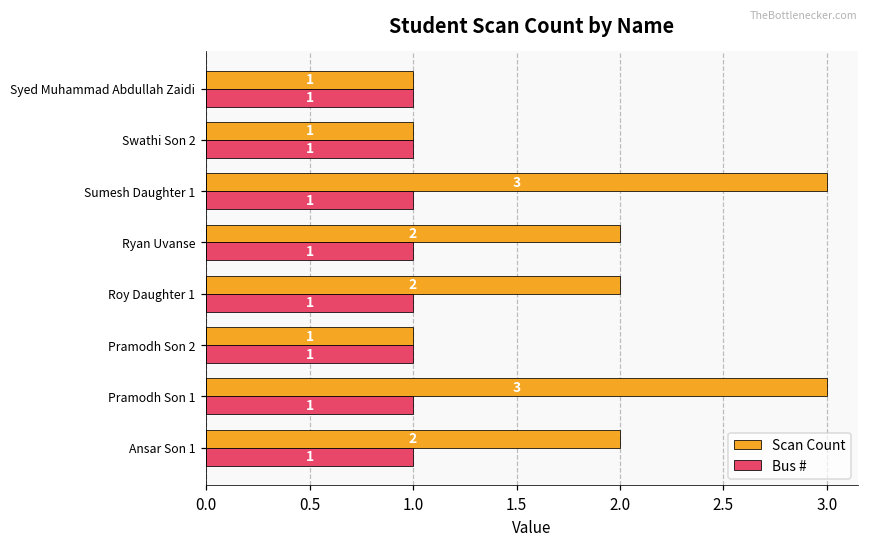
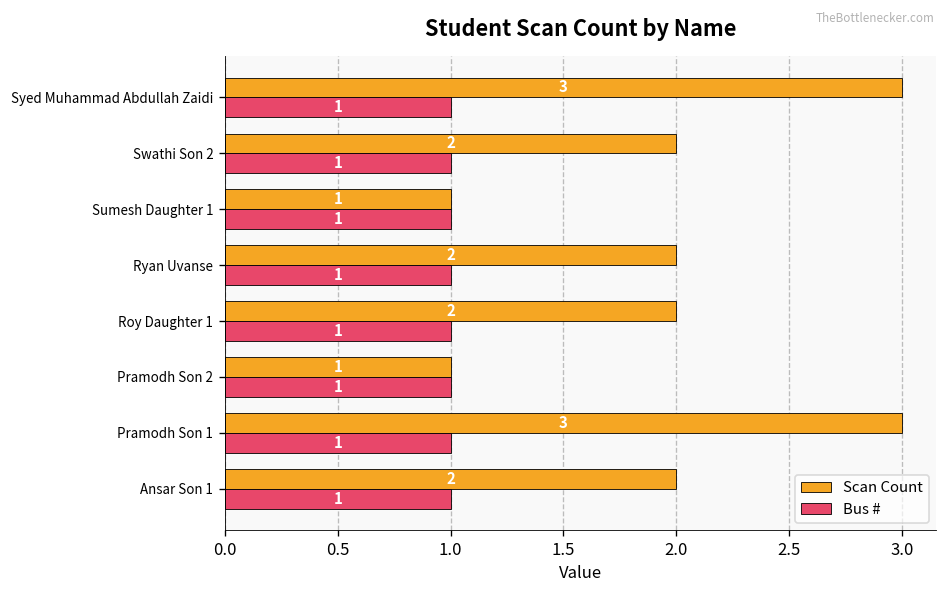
  {
    "Scan Count": {
-     "Syed Muhammad Abdullah Zaidi": 1,
-     "Swathi Son 2": 1,
-     "Sumesh Daughter 1": 3,
+     "Syed Muhammad Abdullah Zaidi": 3,
+     "Swathi Son 2": 2,
+     "Sumesh Daughter 1": 1,
      "Ryan Uvanse": 2,
      "Roy Daughter 1": 2,
      "Pramodh Son 2": 1,
      "Pramodh Son 1": 3,
      "Ansar Son 1": 2
    },
    "Bus #": {
      "Syed Muhammad Abdullah Zaidi": 1,
      "Swathi Son 2": 1,
      "Sumesh Daughter 1": 1,
      "Ryan Uvanse": 1,
      "Roy Daughter 1": 1,
      "Pramodh Son 2": 1,
      "Pramodh Son 1": 1,
      "Ansar Son 1": 1
    }
  }
